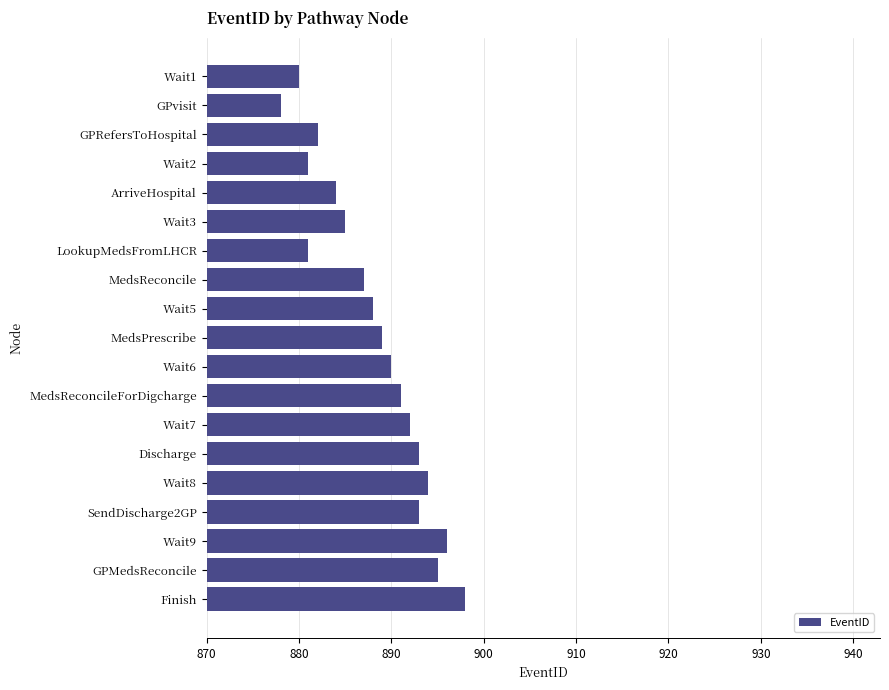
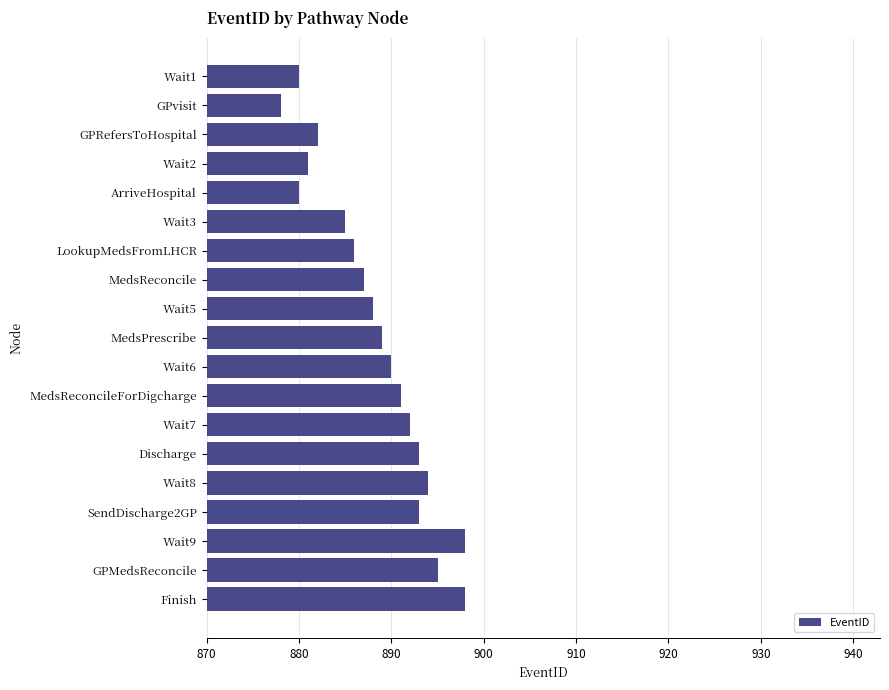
  {
    "Wait1": 880,
    "GPvisit": 878,
    "GPRefersToHospital": 882,
    "Wait2": 881,
-   "ArriveHospital": 884,
+   "ArriveHospital": 880,
    "Wait3": 885,
-   "LookupMedsFromLHCR": 881,
+   "LookupMedsFromLHCR": 886,
    "MedsReconcile": 887,
    "Wait5": 888,
    "MedsPrescribe": 889,
    "Wait6": 890,
    "MedsReconcileForDigcharge": 891,
    "Wait7": 892,
    "Discharge": 893,
    "Wait8": 894,
    "SendDischarge2GP": 893,
-   "Wait9": 896,
+   "Wait9": 898,
    "GPMedsReconcile": 895,
    "Finish": 898
  }
